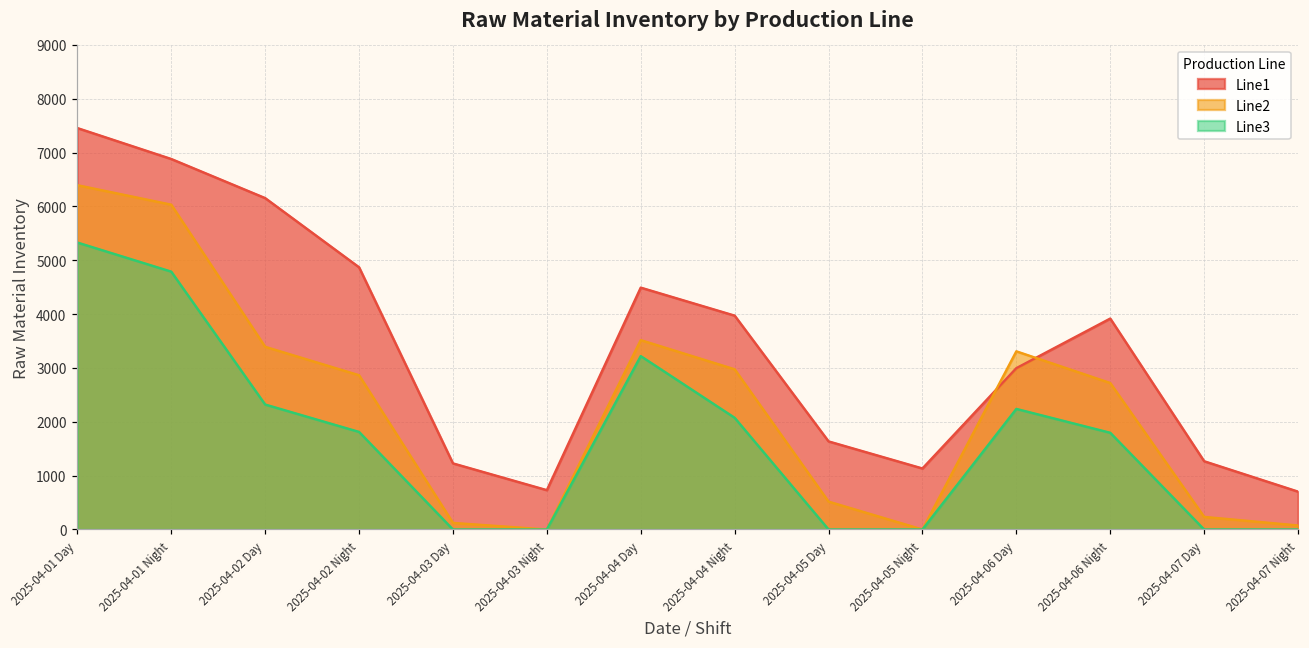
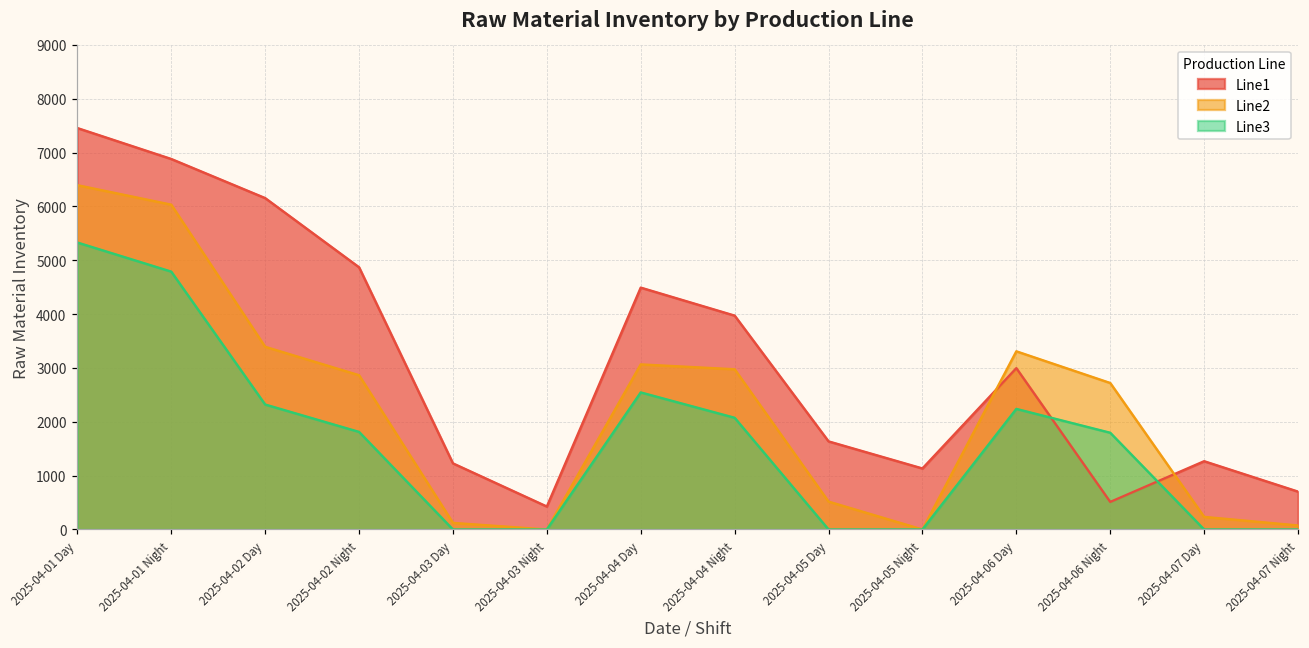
  {
    "Line1": {
      "2025-04-01 Day": 7500,
      "2025-04-01 Night": 6900,
      "2025-04-02 Day": 6200,
      "2025-04-02 Night": 4900,
      "2025-04-03 Day": 1200,
-     "2025-04-03 Night": 700,
+     "2025-04-03 Night": 400,
      "2025-04-04 Day": 4500,
      "2025-04-04 Night": 4000,
      "2025-04-05 Day": 1600,
      "2025-04-05 Night": 1100,
      "2025-04-06 Day": 3000,
-     "2025-04-06 Night": 3900,
+     "2025-04-06 Night": 500,
      "2025-04-07 Day": 1300,
      "2025-04-07 Night": 700
    },
    "Line2": {
      "2025-04-01 Day": 6400,
      "2025-04-01 Night": 6000,
      "2025-04-02 Day": 3400,
      "2025-04-02 Night": 2900,
      "2025-04-03 Day": 100,
-     "2025-04-04 Day": 3500,
+     "2025-04-04 Day": 3100,
      "2025-04-04 Night": 3000,
      "2025-04-05 Day": 500,
      "2025-04-06 Day": 3300,
      "2025-04-06 Night": 2700,
      "2025-04-07 Day": 200,
      "2025-04-07 Night": 100
    },
    "Line3": {
      "2025-04-01 Day": 5300,
      "2025-04-01 Night": 4800,
      "2025-04-02 Day": 2300,
      "2025-04-02 Night": 1800,
      "2025-04-03 Day": 0,
-     "2025-04-04 Day": 3200,
+     "2025-04-04 Day": 2500,
      "2025-04-04 Night": 2100,
      "2025-04-05 Day": 0,
      "2025-04-06 Day": 2200,
      "2025-04-06 Night": 1800,
      "2025-04-07 Day": 0,
      "2025-04-07 Night": 0
    }
  }
